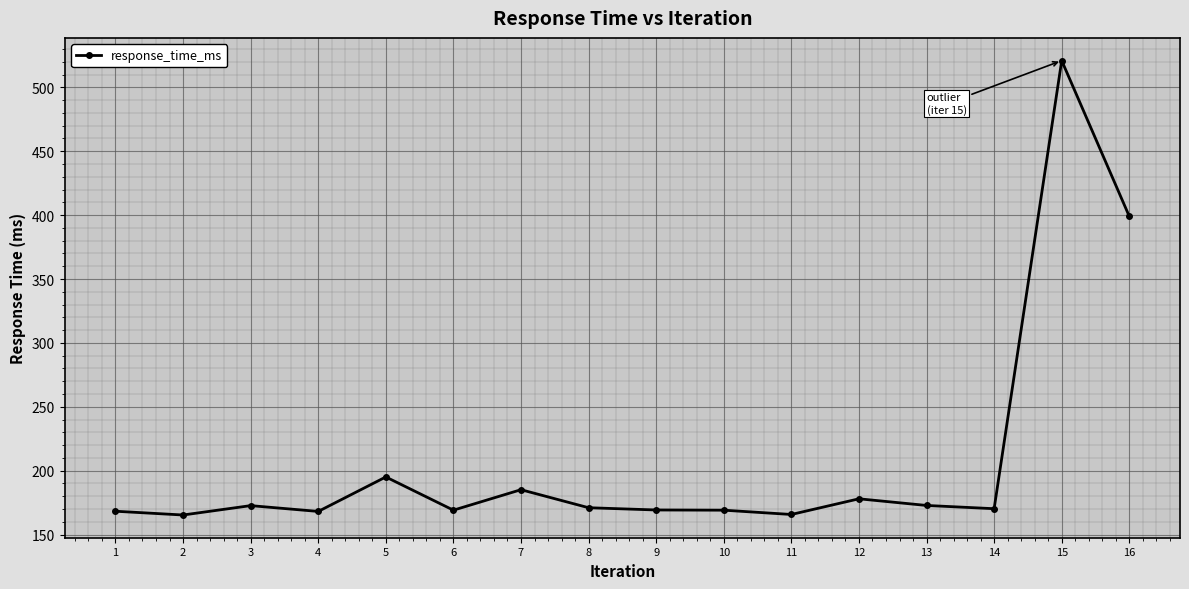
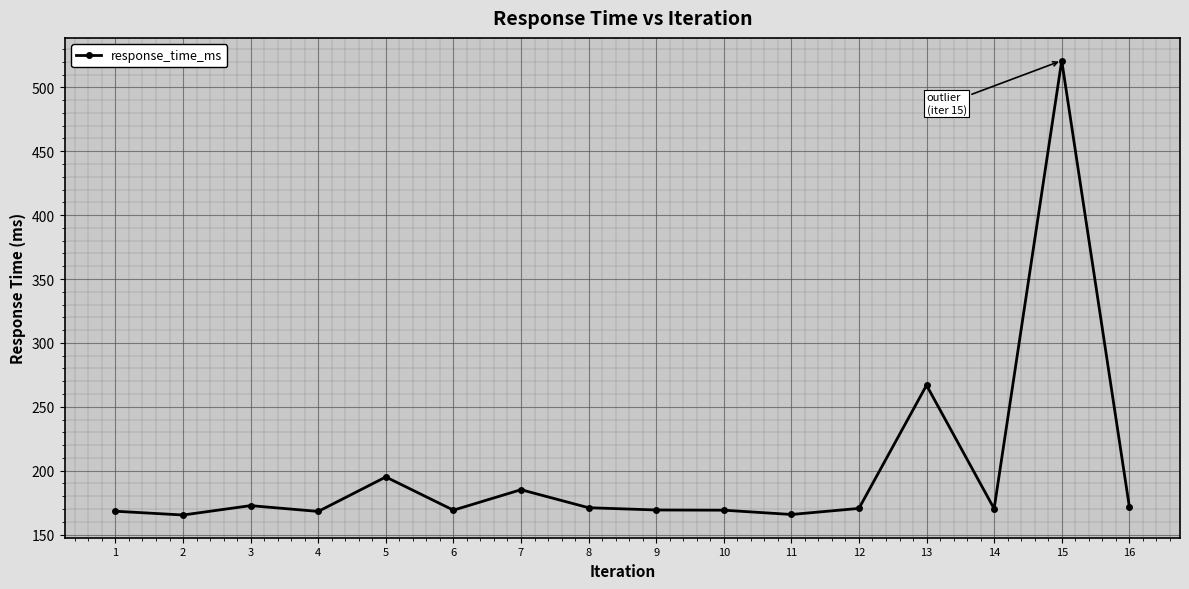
  {
    "1": 168,
    "2": 165,
    "3": 173,
    "4": 168,
    "5": 195,
    "6": 169,
    "7": 185,
    "8": 171,
    "9": 169,
    "10": 169,
    "11": 166,
-   "12": 178,
-   "13": 173,
+   "12": 170,
+   "13": 267,
    "14": 170,
-   "16": 399
+   "16": 172
  }
